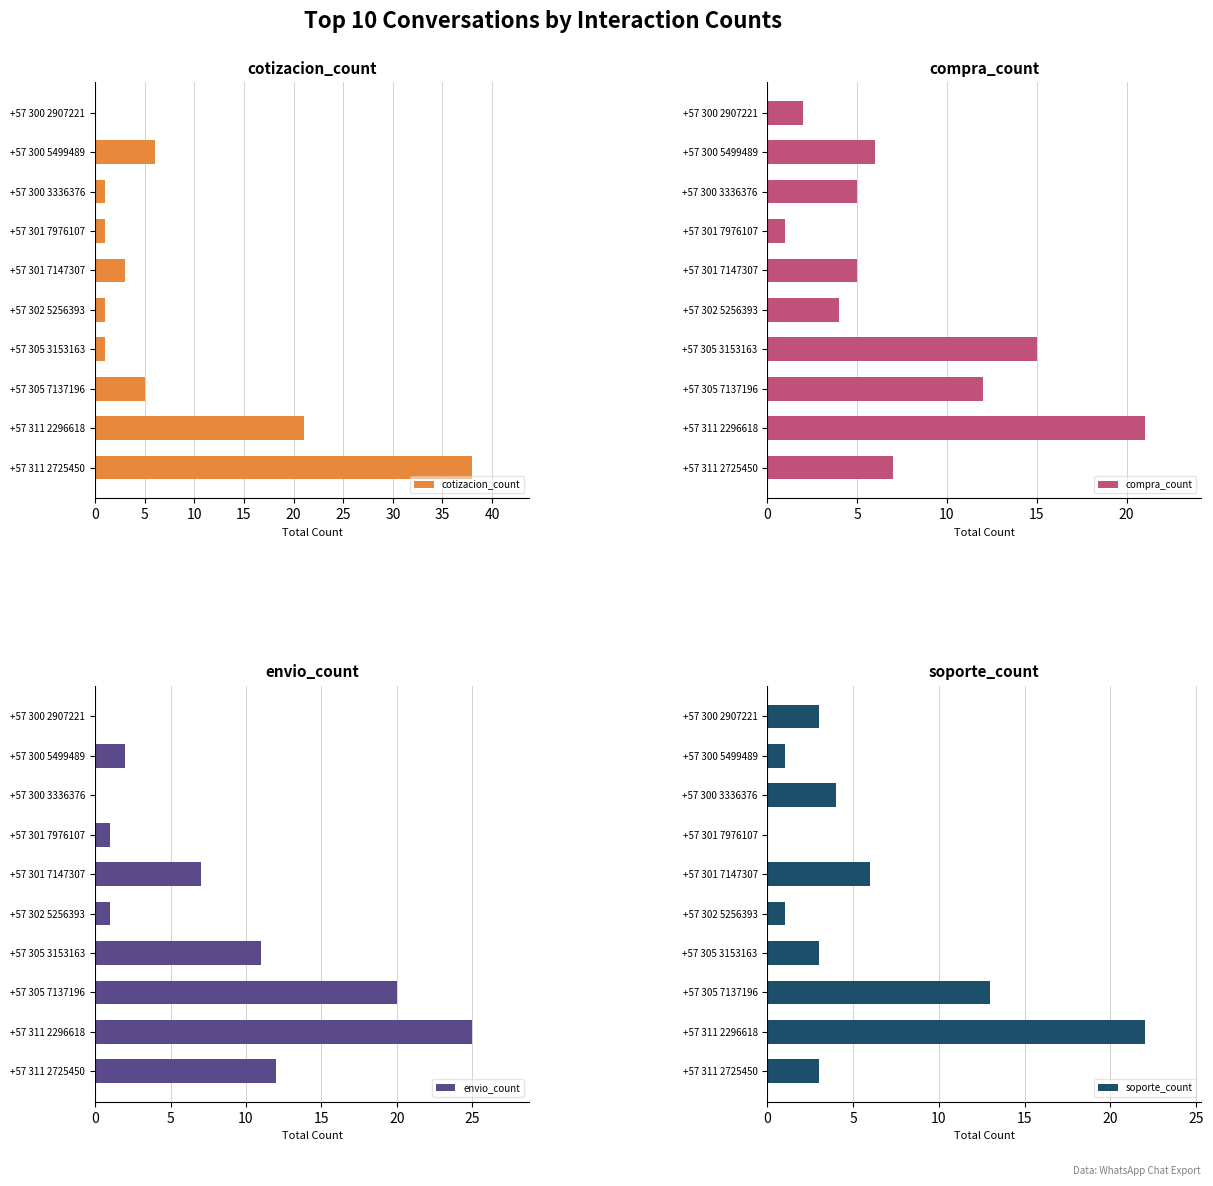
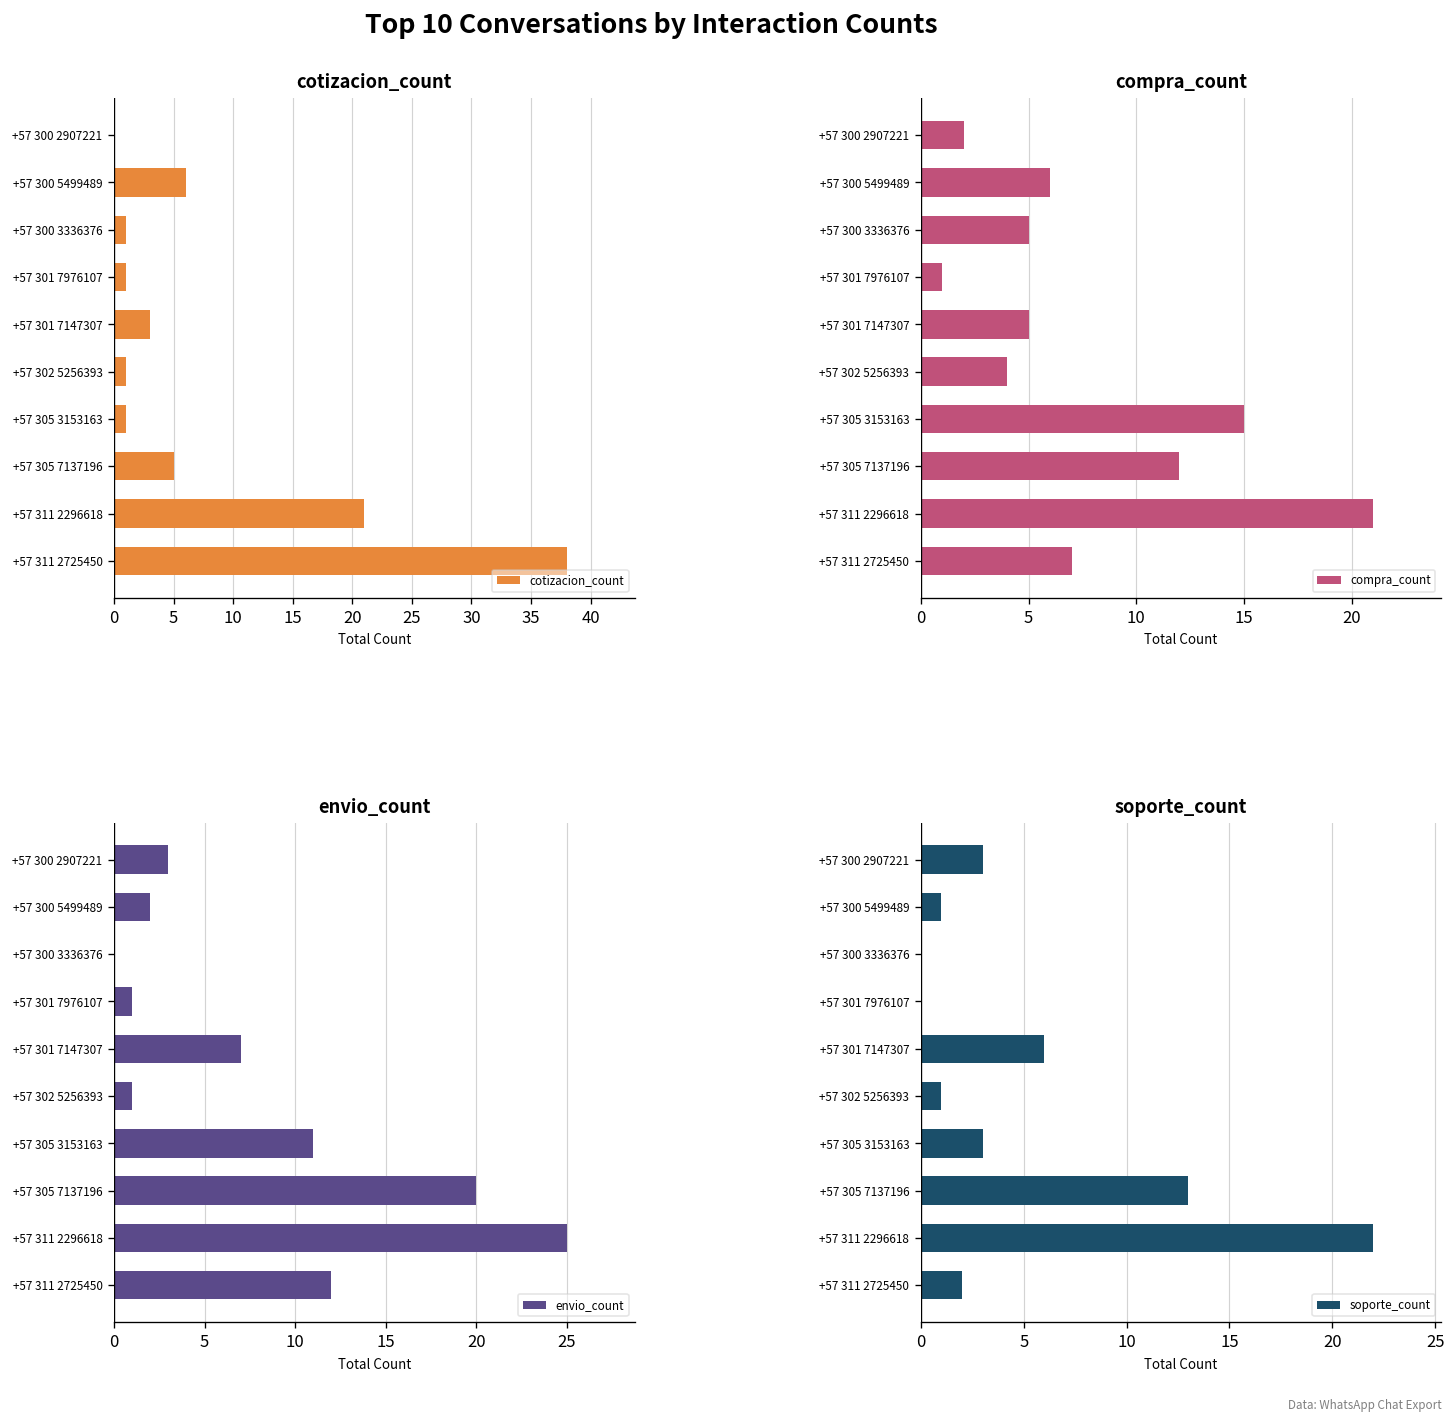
  {
    "cotizacion_count": {
      "+57 300 2907221": 0,
      "+57 300 5499489": 6,
      "+57 300 3336376": 1,
      "+57 301 7976107": 1,
      "+57 301 7147307": 3,
      "+57 302 5256393": 1,
      "+57 305 3153163": 1,
      "+57 305 7137196": 5,
      "+57 311 2296618": 21,
      "+57 311 2725450": 38
    },
    "compra_count": {
      "+57 300 2907221": 2.0,
      "+57 300 5499489": 6.0,
      "+57 300 3336376": 5.0,
      "+57 301 7976107": 1.0,
      "+57 301 7147307": 5.0,
      "+57 302 5256393": 4.0,
      "+57 305 3153163": 15.0,
      "+57 305 7137196": 12.0,
      "+57 311 2296618": 21.0,
      "+57 311 2725450": 7.0
    },
    "envio_count": {
-     "+57 300 2907221": 0,
+     "+57 300 2907221": 3,
      "+57 300 5499489": 2,
      "+57 300 3336376": 0,
      "+57 301 7976107": 1,
      "+57 301 7147307": 7,
      "+57 302 5256393": 1,
      "+57 305 3153163": 11,
      "+57 305 7137196": 20,
      "+57 311 2296618": 25,
      "+57 311 2725450": 12
    },
    "soporte_count": {
      "+57 300 2907221": 3,
      "+57 300 5499489": 1,
-     "+57 300 3336376": 4,
+     "+57 300 3336376": 0,
      "+57 301 7976107": 0,
      "+57 301 7147307": 6,
      "+57 302 5256393": 1,
      "+57 305 3153163": 3,
      "+57 305 7137196": 13,
      "+57 311 2296618": 22,
-     "+57 311 2725450": 3
+     "+57 311 2725450": 2
    }
  }
